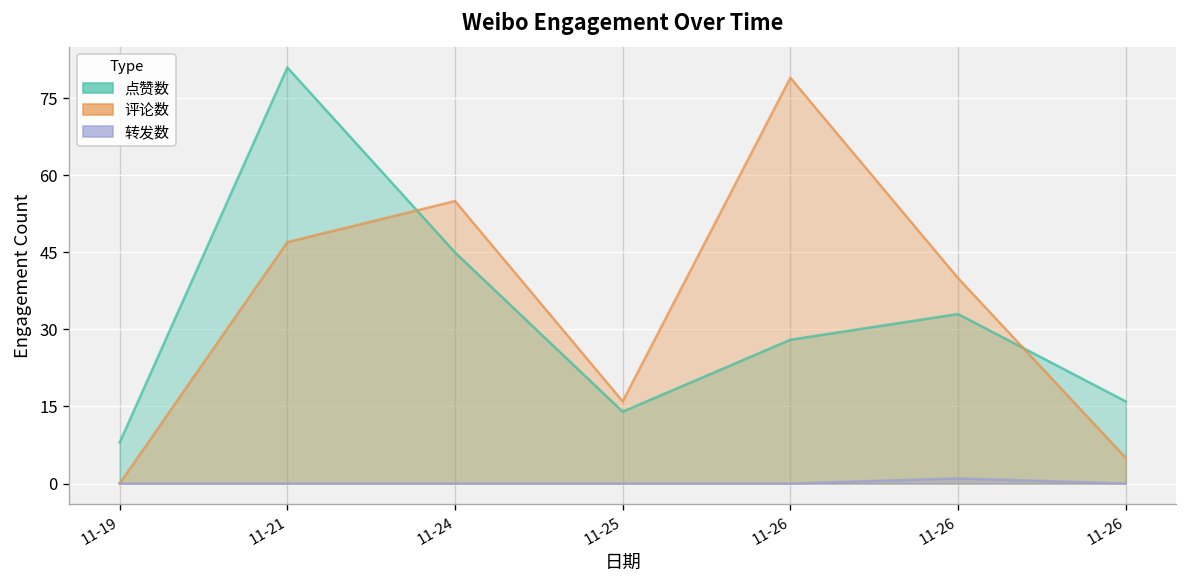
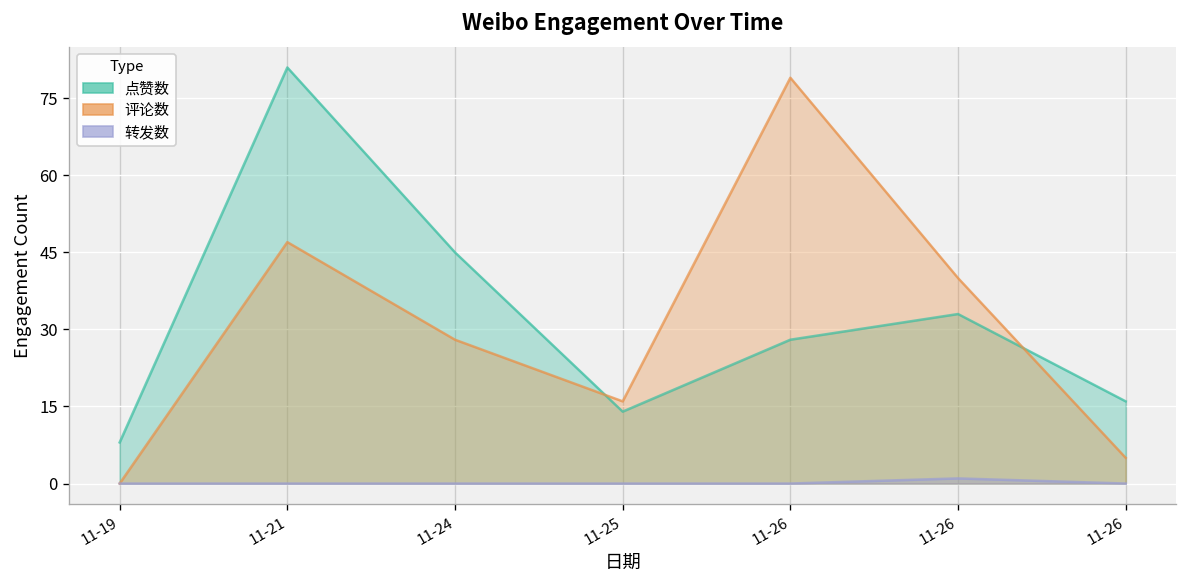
  {
    "评论数": {
      "11-21": 47,
-     "11-24": 55,
+     "11-24": 28,
      "11-25": 16
    }
  }
